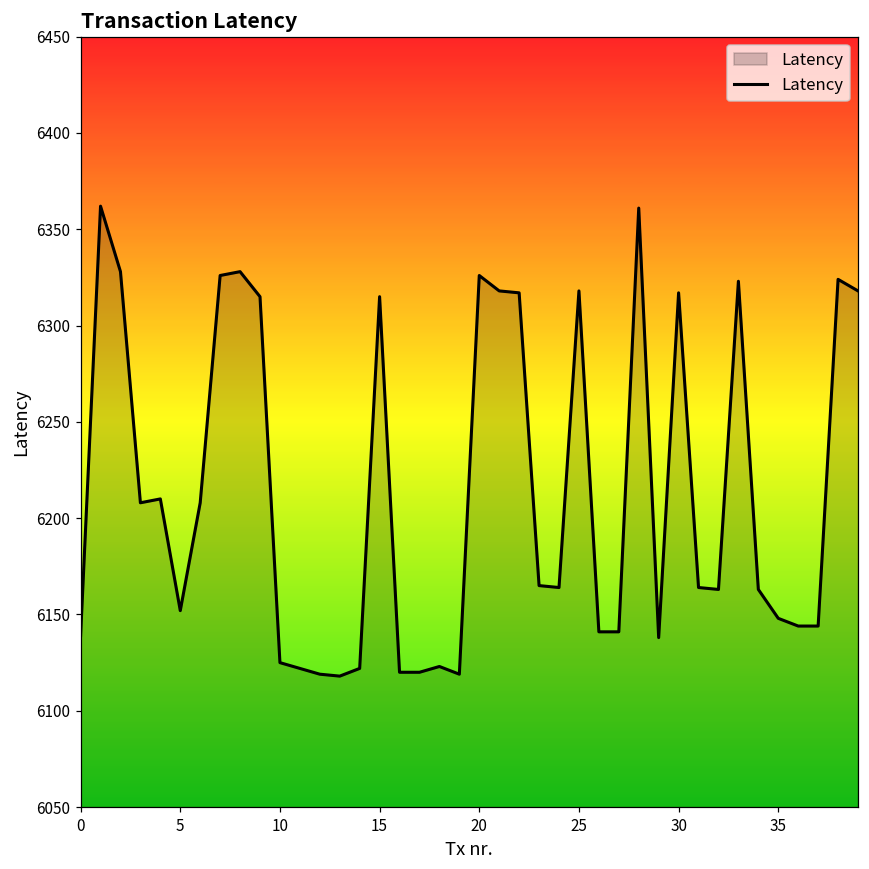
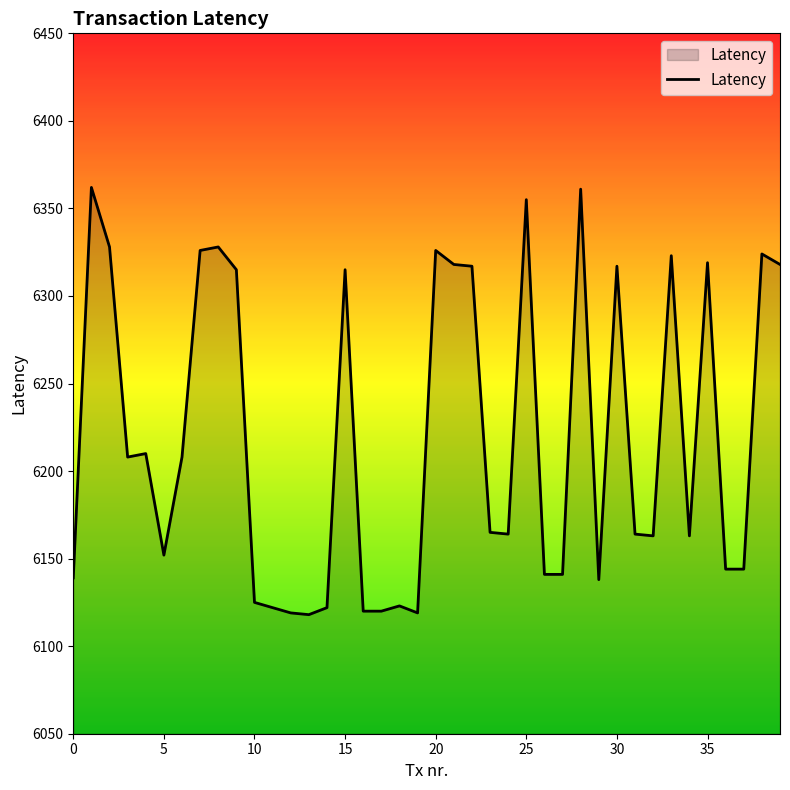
  {
    "0": 6139,
    "5": 6152,
    "10": 6125,
    "15": 6315,
    "20": 6326,
-   "25": 6318,
+   "25": 6355,
    "30": 6317,
-   "35": 6148
+   "35": 6319
  }
